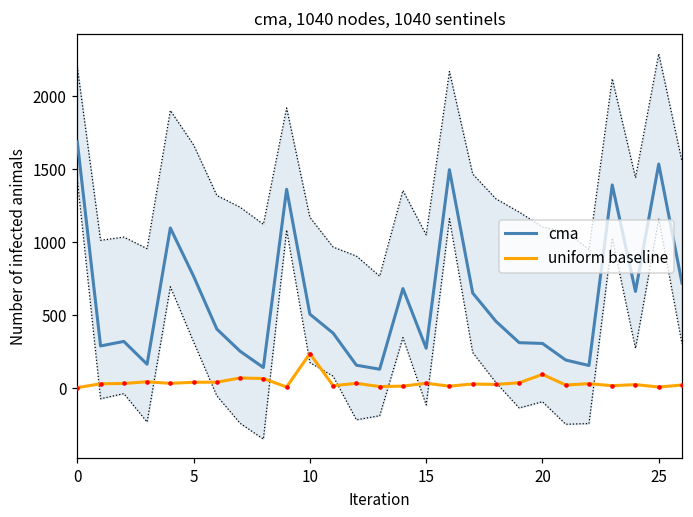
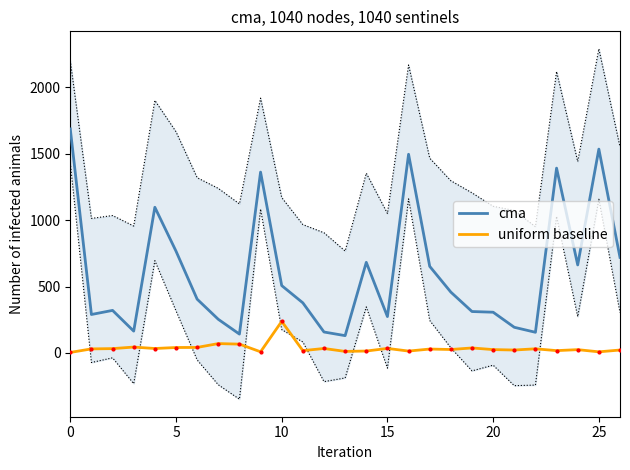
  {
    "cma": {
      "0": 1690,
      "5": 770,
      "10": 510,
      "15": 270,
      "20": 310,
      "25": 1540
    },
    "uniform baseline": {
      "0": 0,
      "5": 40,
      "10": 240,
      "15": 30,
-     "20": 90,
+     "20": 30,
      "25": 10
    }
  }
